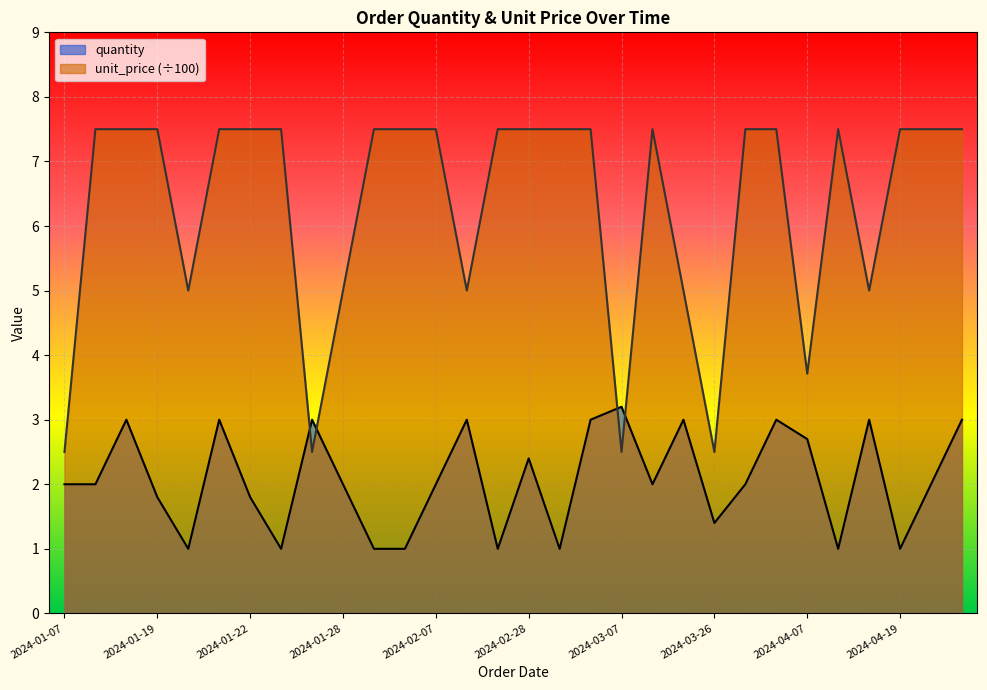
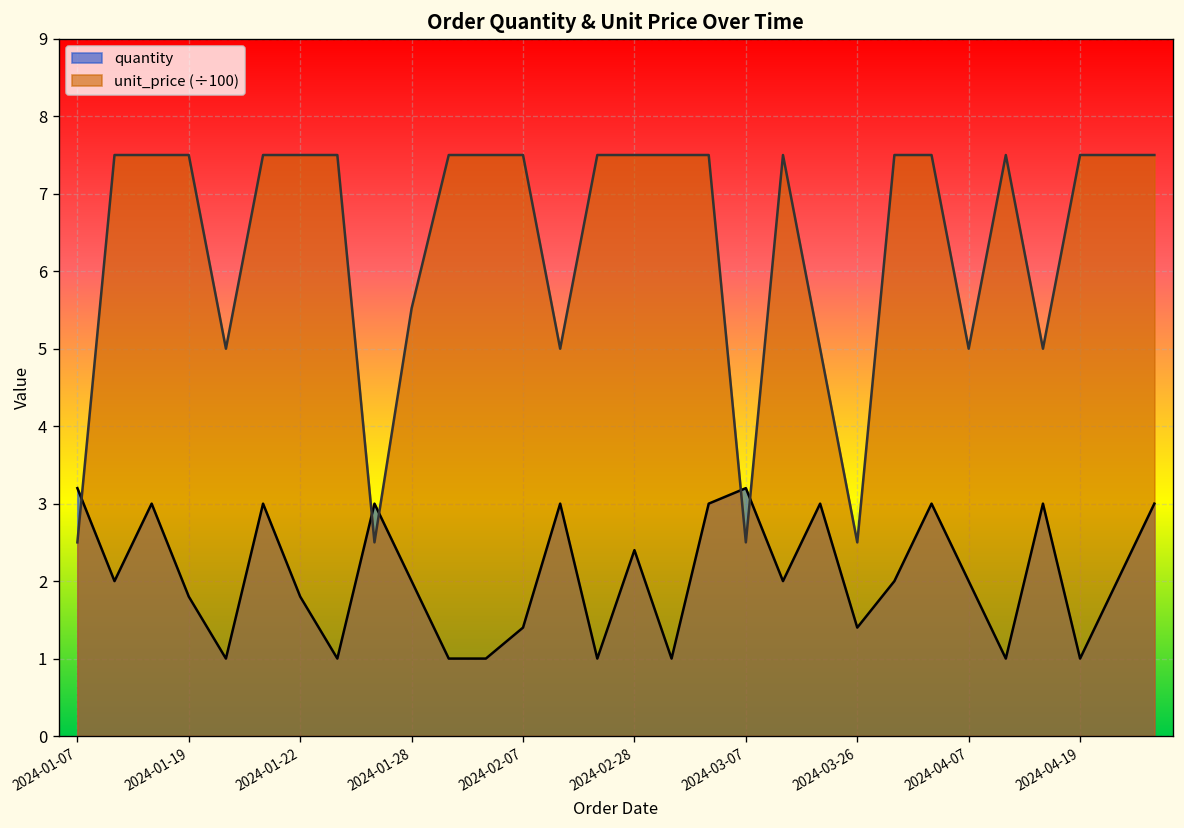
  {
    "quantity": {
-     "2024-01-07": 2.0,
+     "2024-01-07": 3.2,
      "2024-01-19": 1.8,
      "2024-01-22": 1.8,
      "2024-01-28": 2.0,
-     "2024-02-07": 2.0,
+     "2024-02-07": 1.4,
      "2024-02-28": 2.4,
      "2024-03-07": 3.2,
      "2024-03-26": 1.4,
-     "2024-04-07": 2.7,
+     "2024-04-07": 2.0,
      "2024-04-19": 1.0
    },
    "unit_price (÷100)": {
      "2024-01-07": 2.5,
      "2024-01-19": 7.5,
      "2024-01-22": 7.5,
-     "2024-01-28": 5.0,
+     "2024-01-28": 5.5,
      "2024-02-07": 7.5,
      "2024-02-28": 7.5,
      "2024-03-07": 2.5,
      "2024-03-26": 2.5,
-     "2024-04-07": 3.7,
+     "2024-04-07": 5.0,
      "2024-04-19": 7.5
    }
  }
